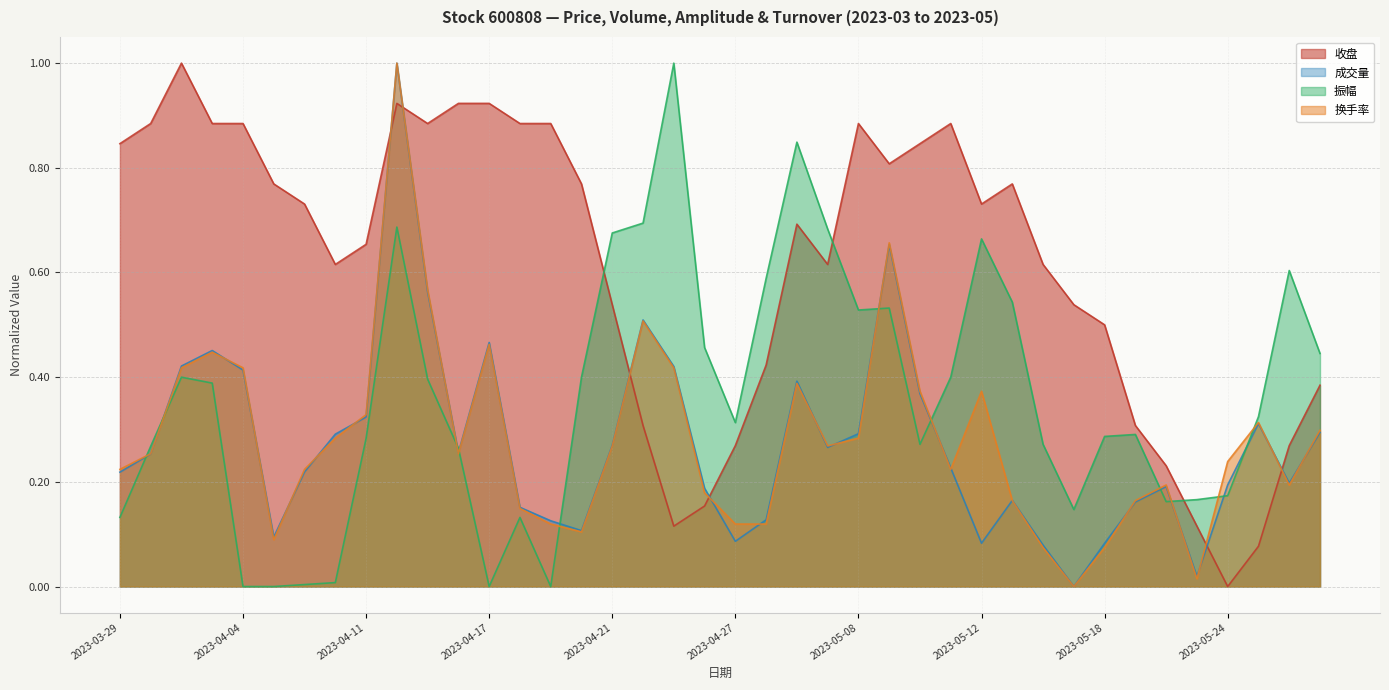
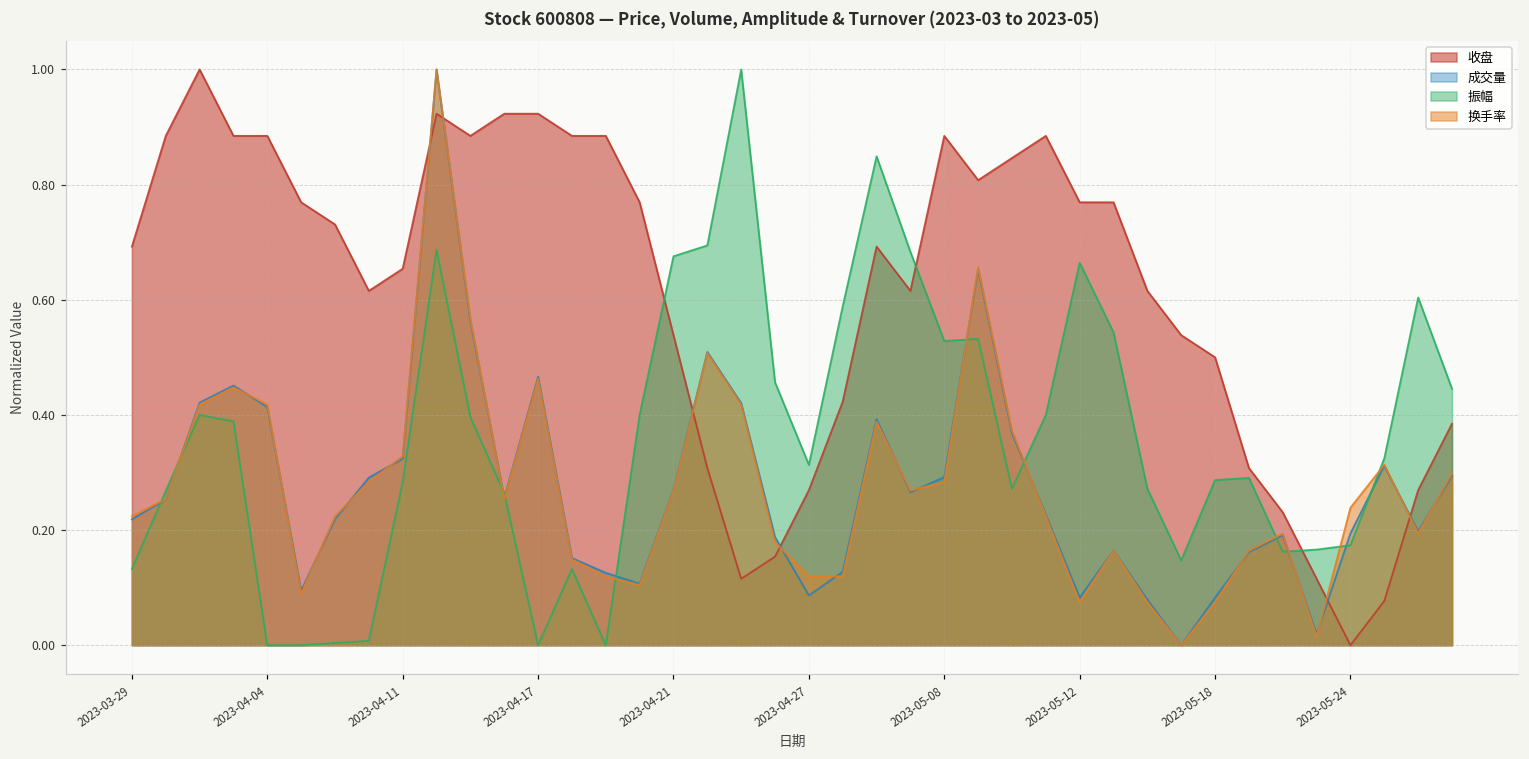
  {
    "收盘": {
-     "2023-03-29": 0.85,
+     "2023-03-29": 0.69,
      "2023-04-04": 0.88,
      "2023-04-11": 0.65,
      "2023-04-17": 0.92,
      "2023-04-21": 0.54,
      "2023-04-27": 0.27,
      "2023-05-08": 0.88,
-     "2023-05-12": 0.73,
+     "2023-05-12": 0.77,
      "2023-05-18": 0.50,
      "2023-05-24": 0.00
    },
    "成交量": {
      "2023-03-29": 0.22,
      "2023-04-27": 0.09,
      "2023-05-08": 0.29,
      "2023-05-12": 0.08,
      "2023-05-18": 0.08,
      "2023-05-24": 0.19
    },
    "振幅": {
      "2023-03-29": 0.13,
      "2023-04-04": 0.00,
      "2023-04-11": 0.28,
      "2023-04-17": 0.00,
      "2023-04-21": 0.68,
      "2023-04-27": 0.31,
      "2023-05-08": 0.53,
      "2023-05-12": 0.66,
      "2023-05-18": 0.29,
      "2023-05-24": 0.17
    },
    "换手率": {
      "2023-03-29": 0.22,
      "2023-04-27": 0.12,
      "2023-05-08": 0.28,
-     "2023-05-12": 0.37,
+     "2023-05-12": 0.07,
      "2023-05-18": 0.07,
      "2023-05-24": 0.24
    }
  }
